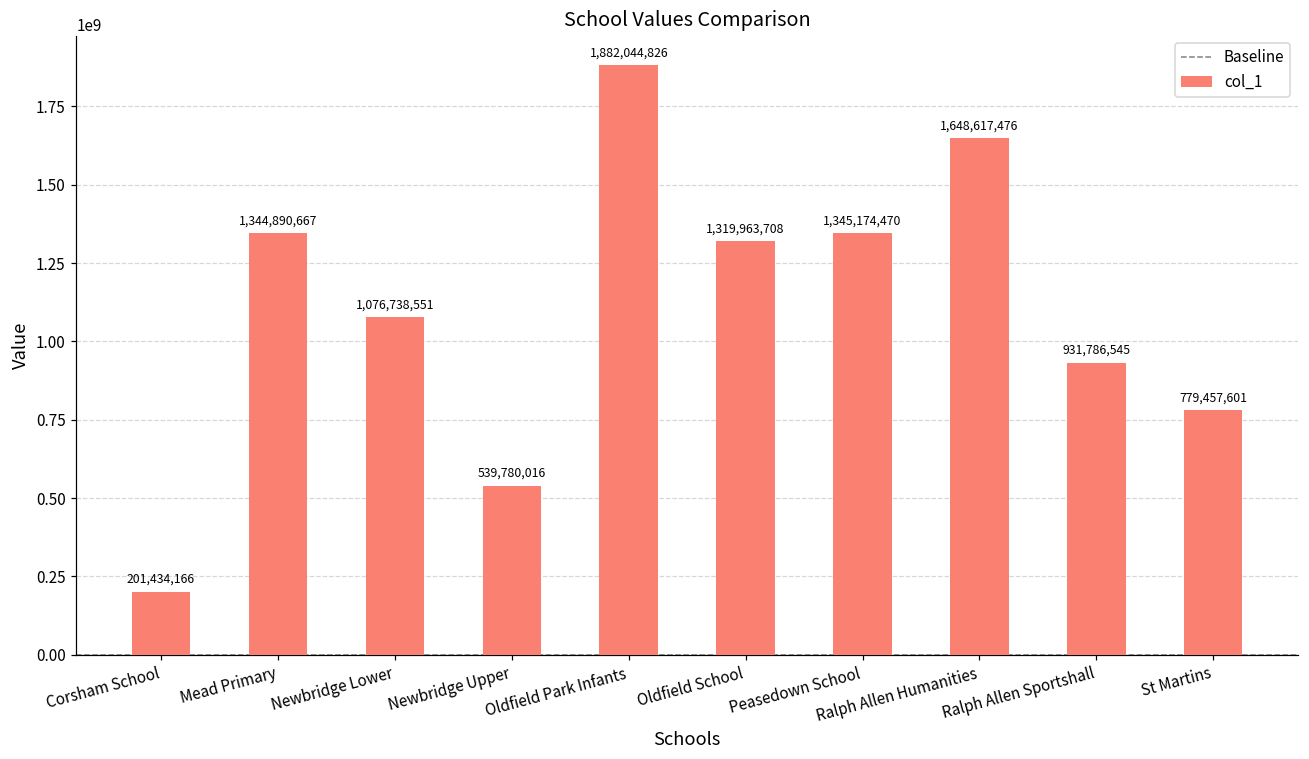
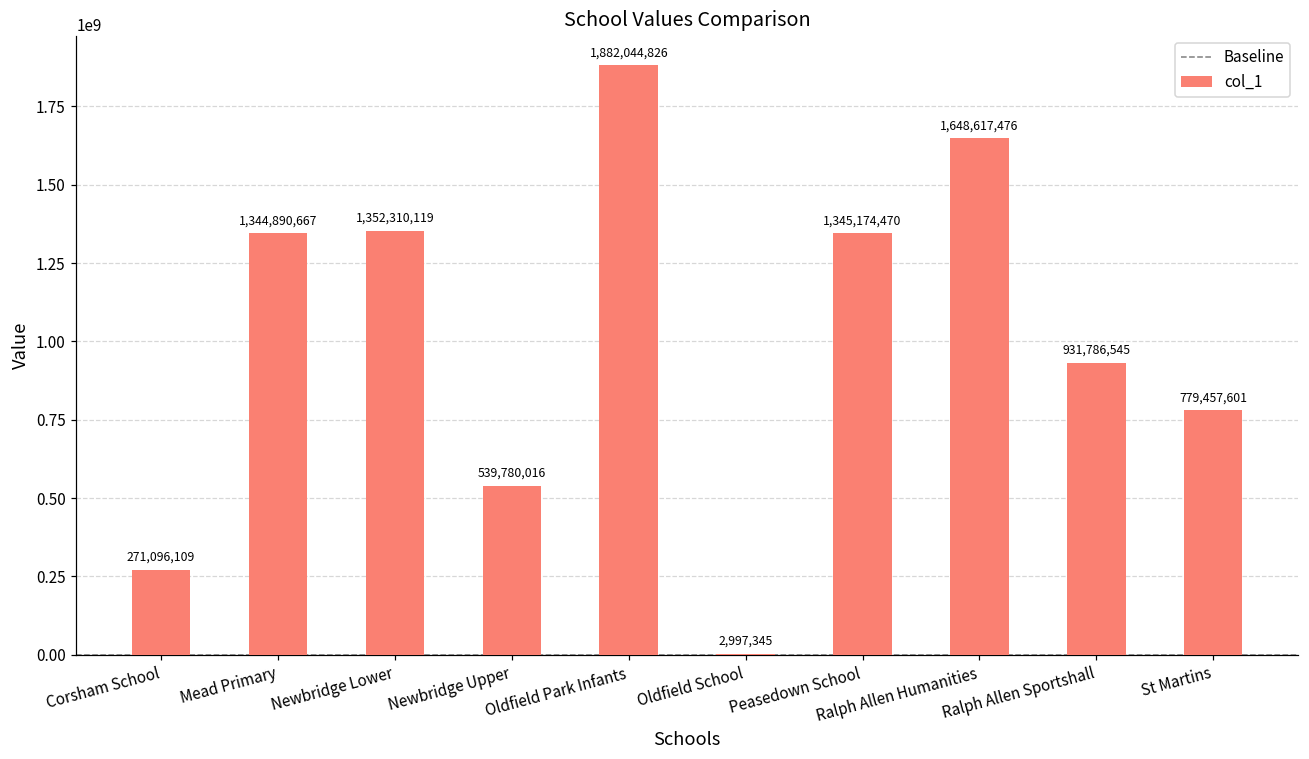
  {
-   "Corsham School": "201,434,166",
+   "Corsham School": "271,096,109",
    "Mead Primary": "1,344,890,667",
-   "Newbridge Lower": "1,076,738,551",
+   "Newbridge Lower": "1,352,310,119",
    "Newbridge Upper": "539,780,016",
    "Oldfield Park Infants": "1,882,044,826",
-   "Oldfield School": "1,319,963,708",
+   "Oldfield School": "2,997,345",
    "Peasedown School": "1,345,174,470",
    "Ralph Allen Humanities": "1,648,617,476",
    "Ralph Allen Sportshall": "931,786,545",
    "St Martins": "779,457,601"
  }
